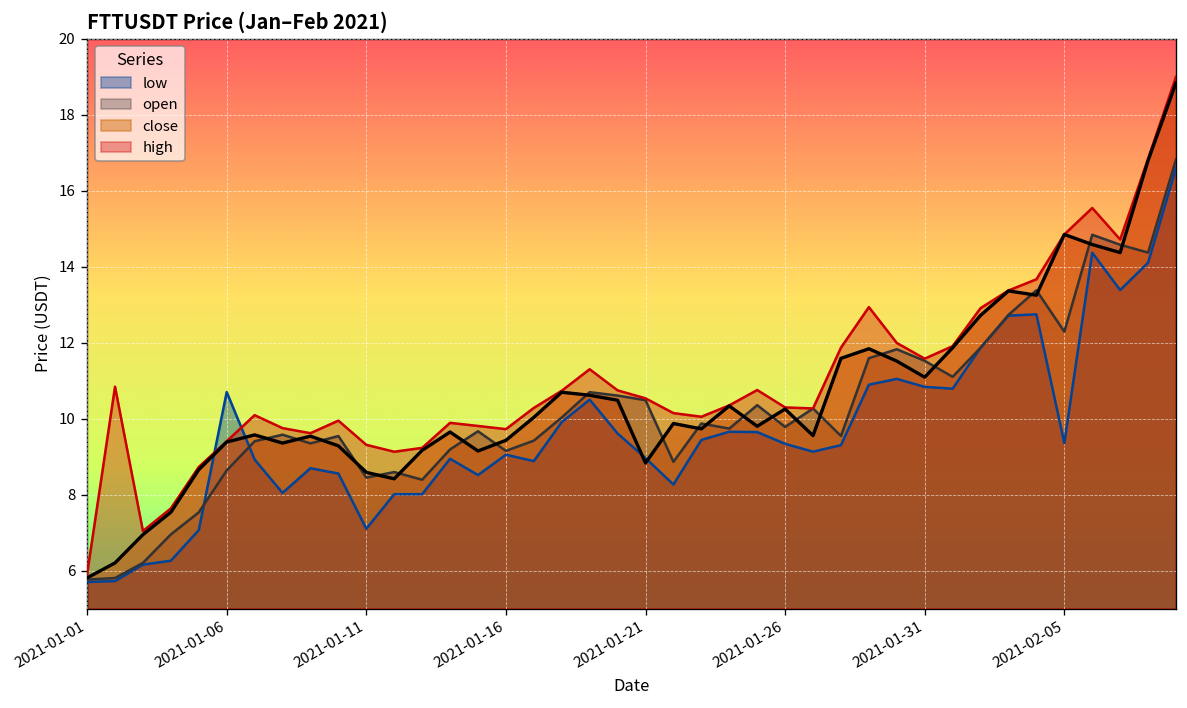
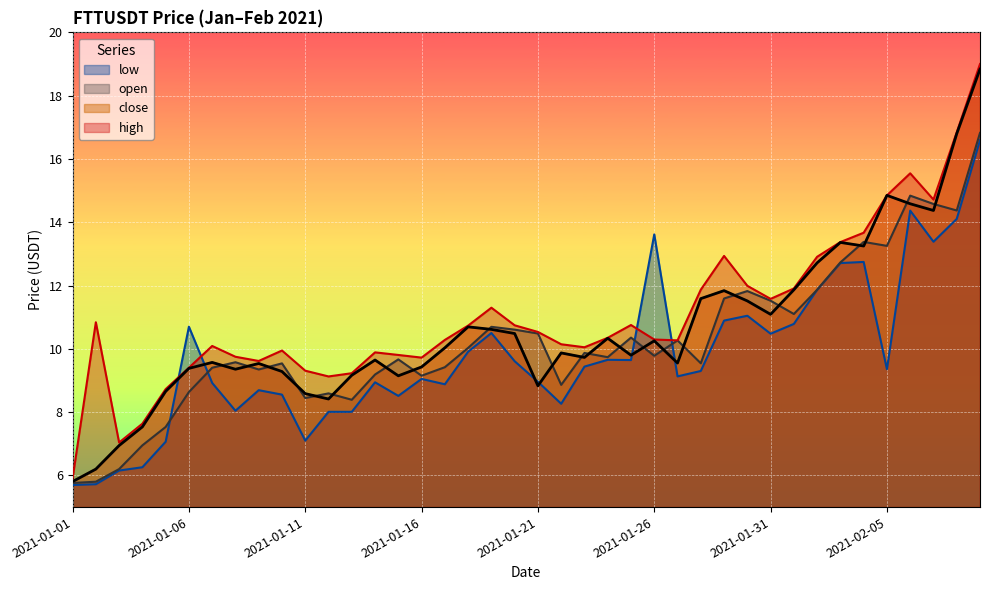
  {
    "low": {
      "2021-01-06": 10.7,
      "2021-01-11": 7.1,
      "2021-01-16": 9.1,
      "2021-01-21": 9.0,
-     "2021-01-26": 9.3,
-     "2021-01-31": 10.8,
+     "2021-01-26": 13.6,
+     "2021-01-31": 10.5,
      "2021-02-05": 9.4
    },
    "open": {
      "2021-01-06": 8.6,
      "2021-01-11": 8.4,
      "2021-01-16": 9.2,
      "2021-01-26": 9.8,
-     "2021-02-05": 12.3
+     "2021-02-05": 13.3
    }
  }
